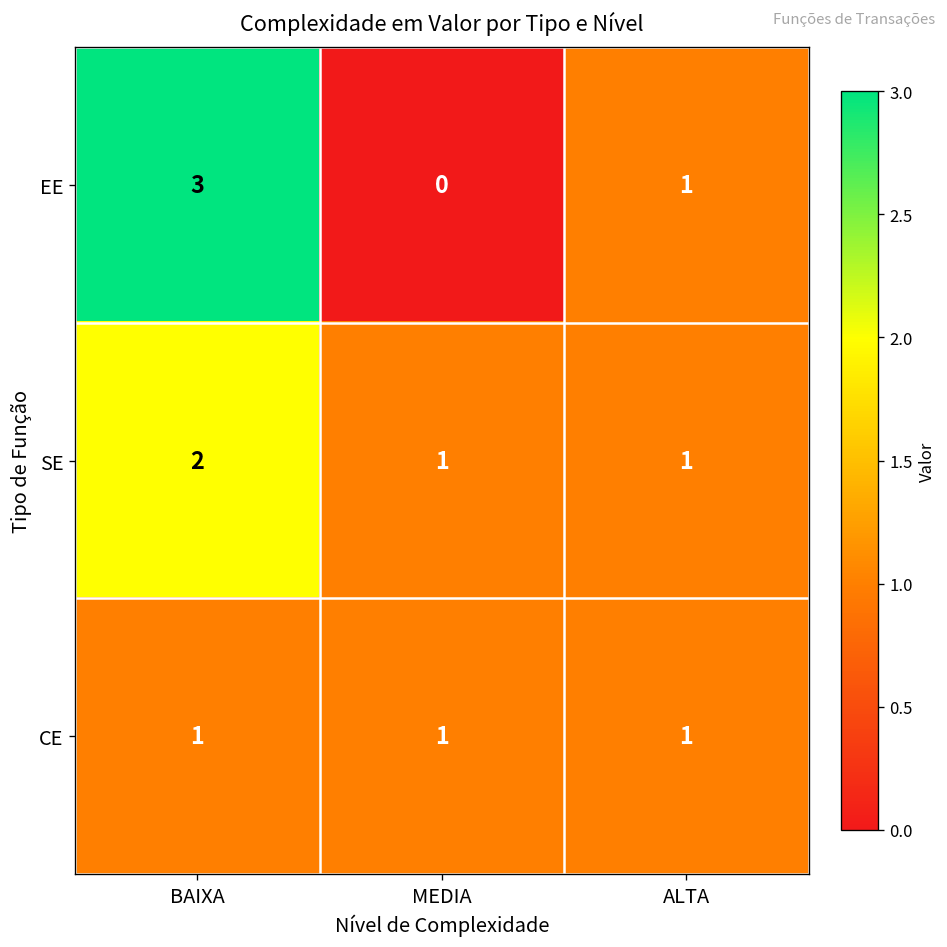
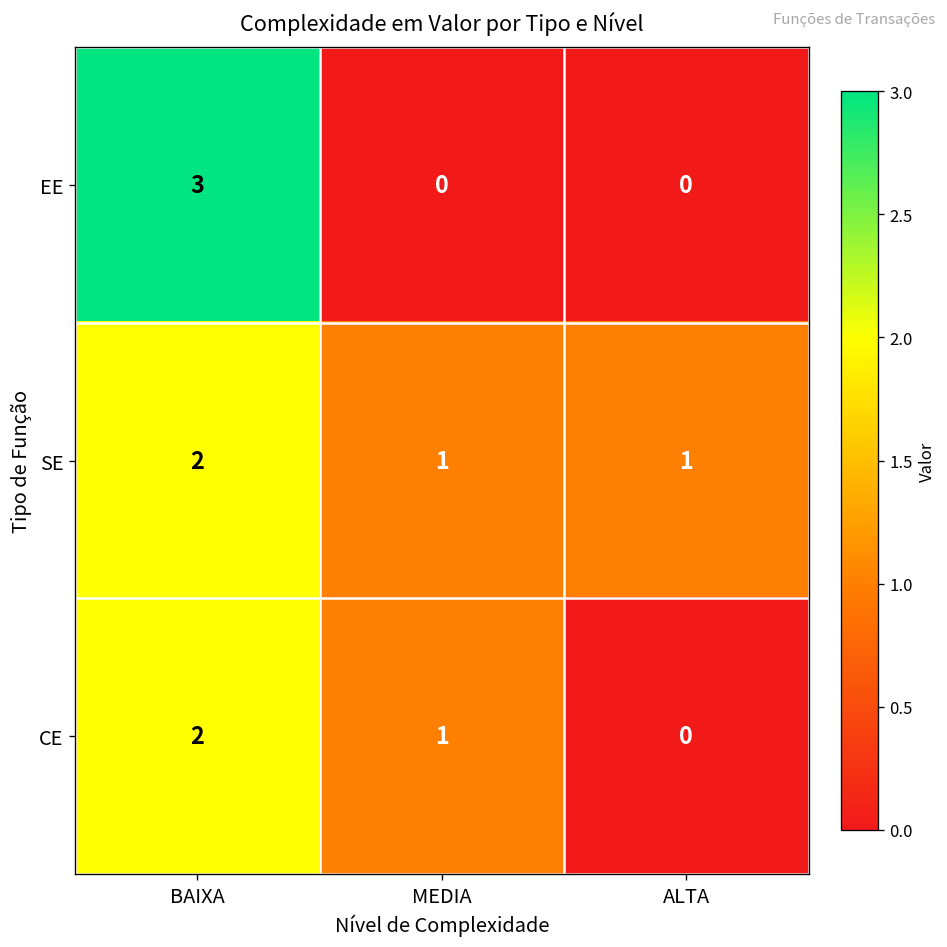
  {
    "EE": {
      "BAIXA": 3,
      "MEDIA": 0,
-     "ALTA": 1
+     "ALTA": 0
    },
    "SE": {
      "BAIXA": 2,
      "MEDIA": 1,
      "ALTA": 1
    },
    "CE": {
-     "BAIXA": 1,
+     "BAIXA": 2,
      "MEDIA": 1,
-     "ALTA": 1
+     "ALTA": 0
    }
  }
